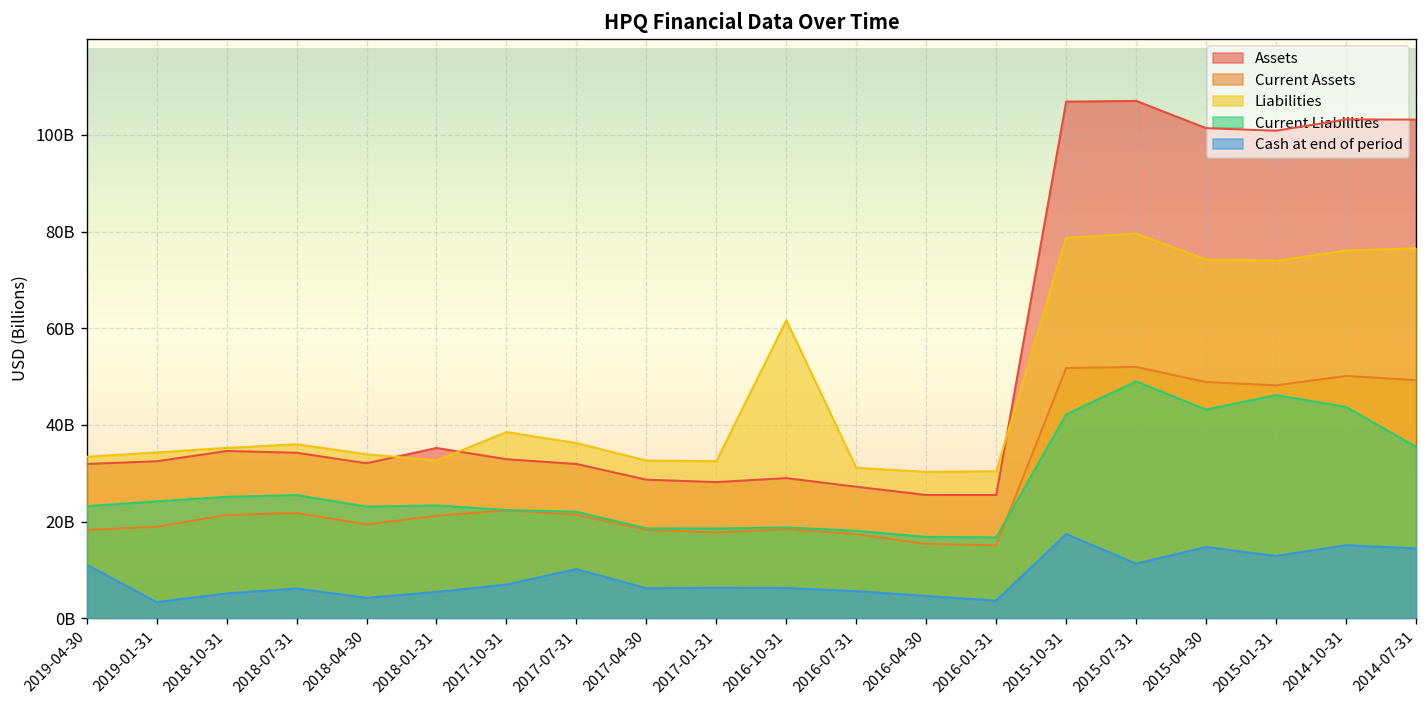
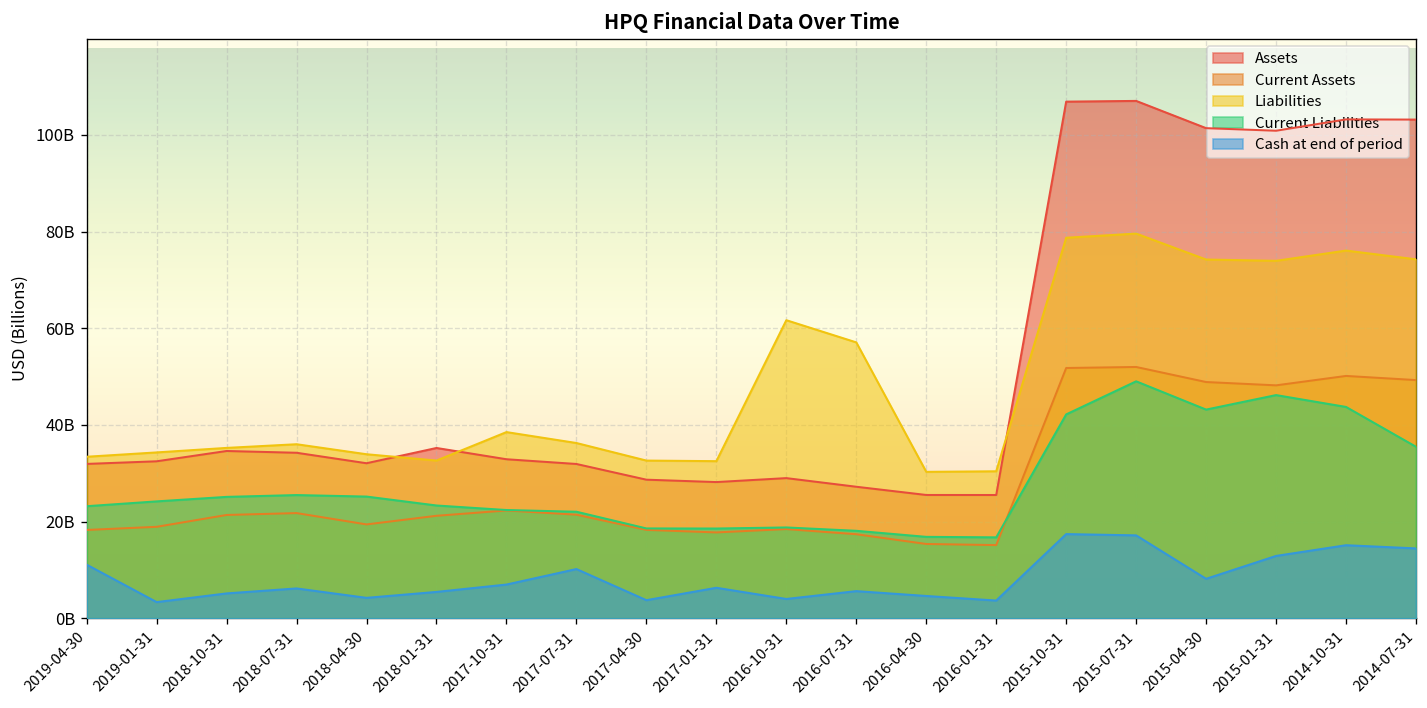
  {
    "Liabilities": {
      "2019-04-30": 33000000000,
      "2019-01-31": 34000000000,
      "2018-10-31": 35000000000,
      "2018-07-31": 36000000000,
      "2018-04-30": 34000000000,
      "2018-01-31": 33000000000,
      "2017-10-31": 39000000000,
      "2017-07-31": 36000000000,
      "2017-04-30": 33000000000,
      "2017-01-31": 33000000000,
      "2016-10-31": 62000000000,
-     "2016-07-31": 31000000000,
+     "2016-07-31": 57000000000,
      "2016-04-30": 30000000000,
      "2016-01-31": 30000000000,
      "2015-10-31": 79000000000,
      "2015-07-31": 80000000000,
      "2015-04-30": 74000000000,
      "2015-01-31": 74000000000,
      "2014-10-31": 76000000000,
-     "2014-07-31": 77000000000
+     "2014-07-31": 74000000000
    },
    "Current Liabilities": {
      "2019-04-30": 23000000000,
      "2019-01-31": 24000000000,
      "2018-10-31": 25000000000,
      "2018-07-31": 26000000000,
-     "2018-04-30": 23000000000,
+     "2018-04-30": 25000000000,
      "2018-01-31": 23000000000,
      "2017-01-31": 19000000000,
      "2016-07-31": 18000000000,
      "2016-04-30": 17000000000,
      "2016-01-31": 17000000000,
      "2015-10-31": 42000000000,
      "2015-07-31": 49000000000,
      "2015-04-30": 43000000000,
      "2015-01-31": 46000000000,
      "2014-10-31": 44000000000,
      "2014-07-31": 35000000000
    },
    "Cash at end of period": {
      "2019-04-30": 11000000000,
      "2019-01-31": 3000000000,
      "2018-10-31": 5000000000,
      "2018-07-31": 6000000000,
      "2018-04-30": 4000000000,
      "2018-01-31": 5000000000,
      "2017-10-31": 7000000000,
      "2017-07-31": 10000000000,
-     "2017-04-30": 6000000000,
+     "2017-04-30": 4000000000,
      "2017-01-31": 6000000000,
-     "2016-10-31": 6000000000,
+     "2016-10-31": 4000000000,
      "2016-07-31": 6000000000,
      "2016-04-30": 5000000000,
      "2016-01-31": 4000000000,
      "2015-10-31": 17000000000,
-     "2015-07-31": 11000000000,
-     "2015-04-30": 15000000000,
+     "2015-07-31": 17000000000,
+     "2015-04-30": 8000000000,
      "2015-01-31": 13000000000,
      "2014-10-31": 15000000000,
      "2014-07-31": 14000000000
    }
  }
